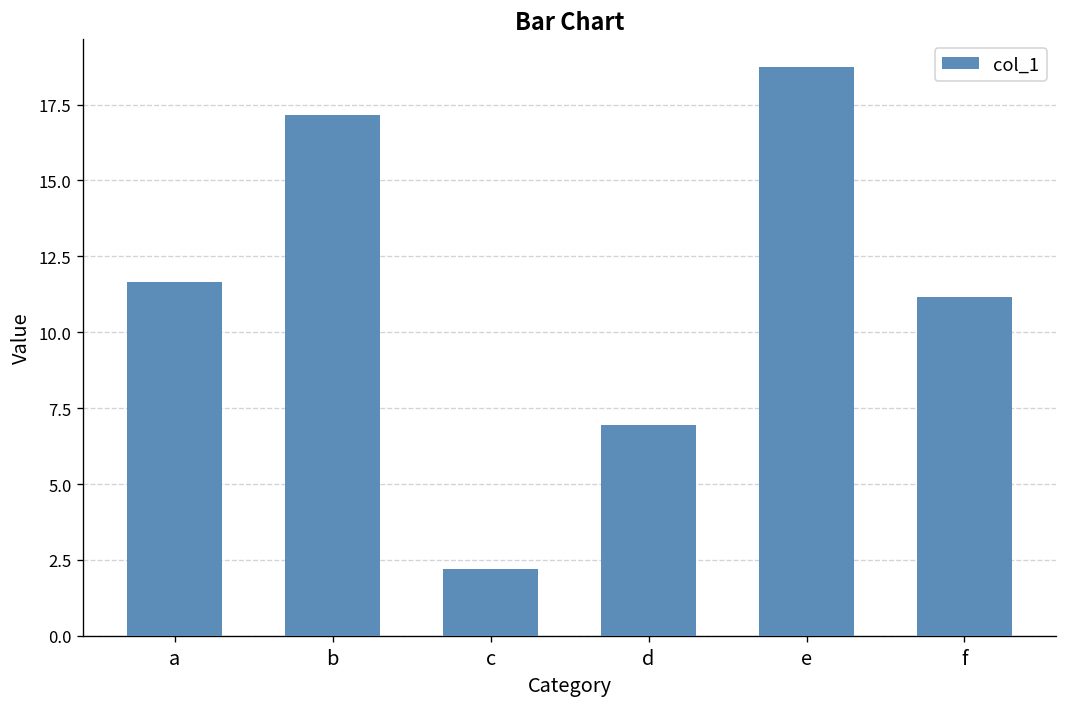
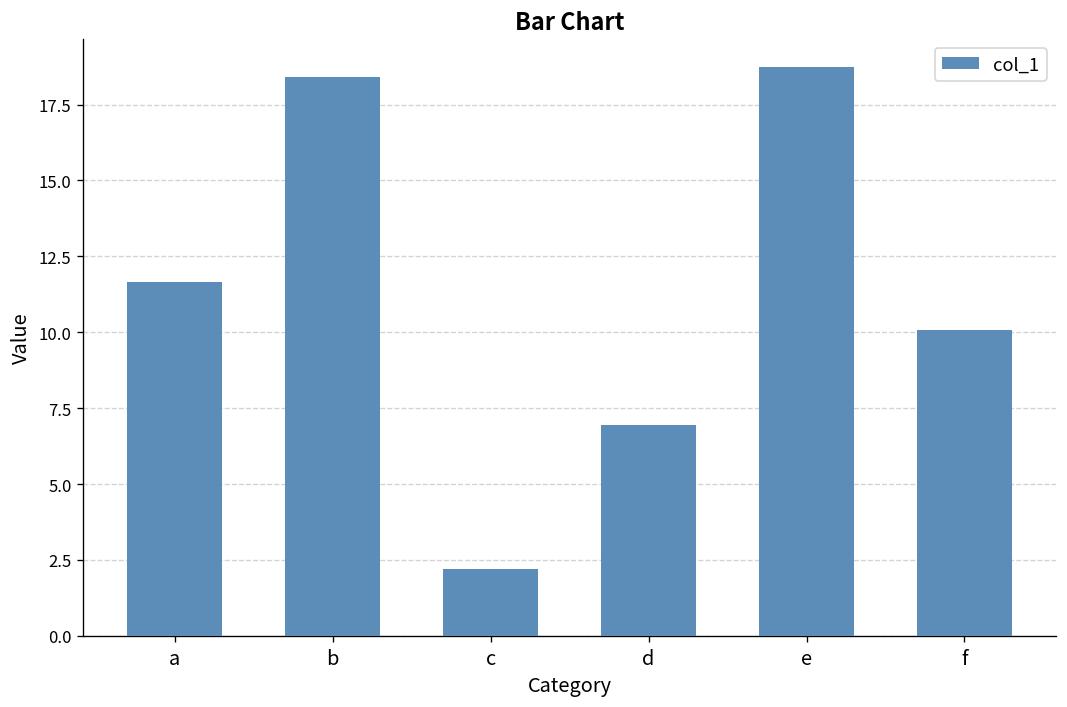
  {
    "a": 11.7,
-   "b": 17.2,
+   "b": 18.4,
    "c": 2.2,
    "d": 6.9,
    "e": 18.7,
-   "f": 11.2
+   "f": 10.1
  }
